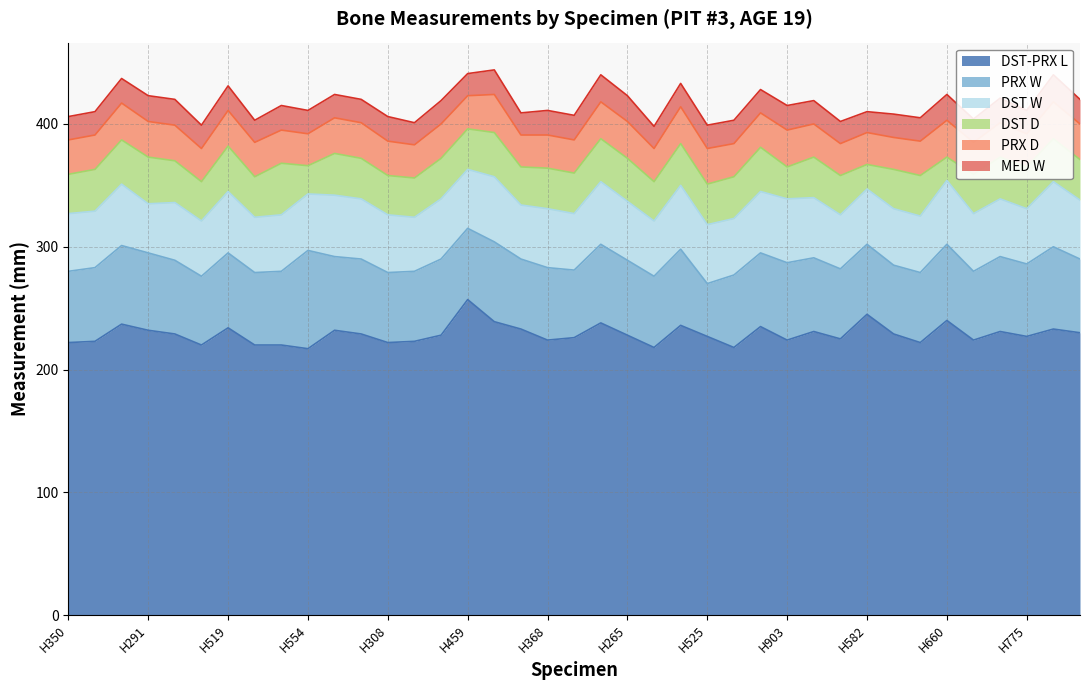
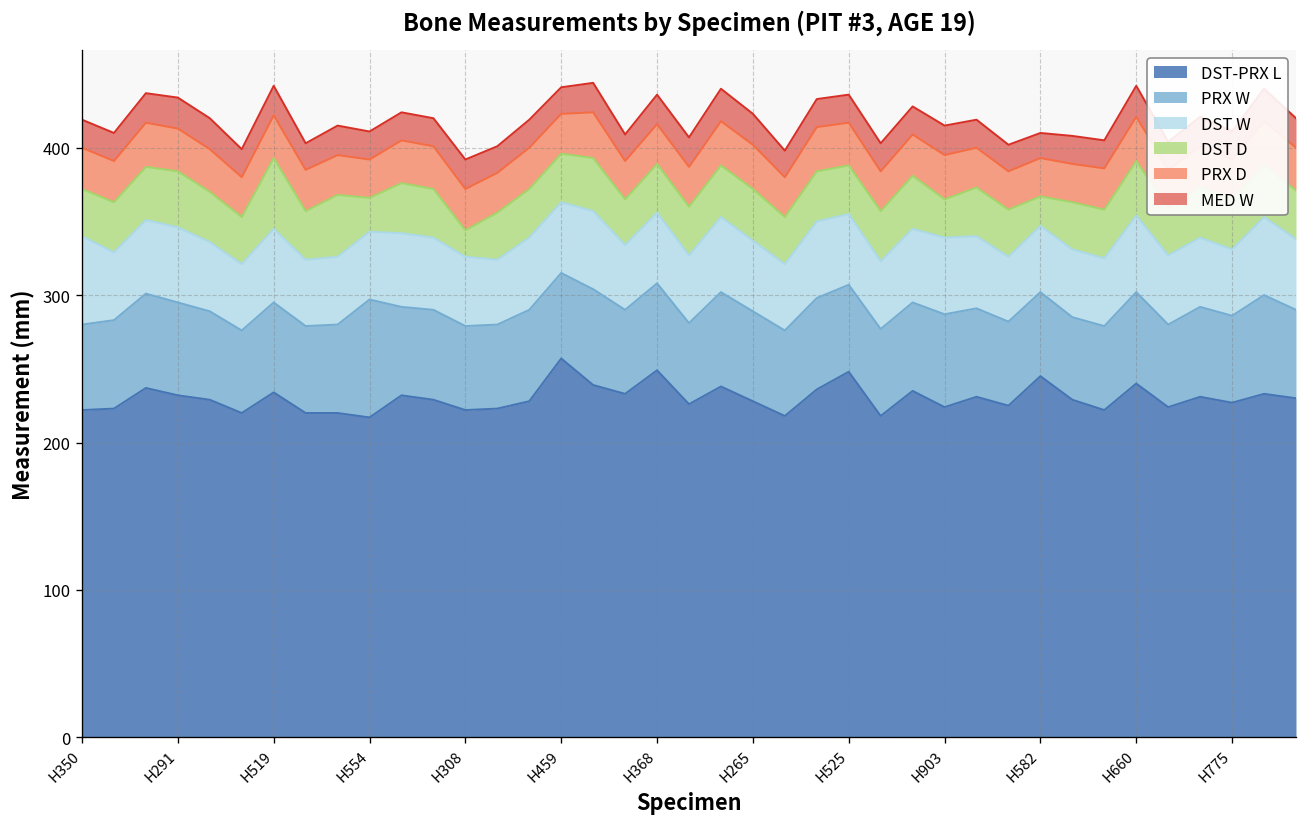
  {
    "DST-PRX L": {
      "H350": 222,
      "H291": 232,
      "H519": 234,
      "H554": 217,
      "H308": 222,
      "H459": 257,
-     "H368": 224,
+     "H368": 249,
      "H265": 228,
-     "H525": 227,
+     "H525": 248,
      "H903": 224,
      "H582": 245,
      "H660": 240,
      "H775": 227
    },
    "PRX W": {
      "H350": 58,
      "H291": 63,
      "H519": 61,
      "H554": 80,
      "H308": 57,
      "H459": 58,
      "H368": 59,
      "H265": 61,
-     "H525": 43,
+     "H525": 59,
      "H903": 63,
      "H582": 57,
      "H660": 62,
      "H775": 59
    },
    "DST W": {
-     "H350": 47,
-     "H291": 40,
+     "H350": 60,
+     "H291": 51,
      "H519": 50,
      "H554": 46,
      "H308": 47,
      "H459": 48,
      "H368": 48,
      "H265": 48,
      "H525": 48,
      "H903": 52,
      "H582": 45,
      "H660": 52,
      "H775": 45
    },
    "DST D": {
      "H350": 32,
      "H291": 38,
-     "H519": 37,
+     "H519": 48,
      "H554": 23,
-     "H308": 32,
+     "H308": 18,
      "H459": 33,
      "H368": 33,
      "H265": 35,
      "H525": 33,
      "H903": 26,
      "H582": 20,
-     "H660": 19
+     "H660": 37
    }
  }
